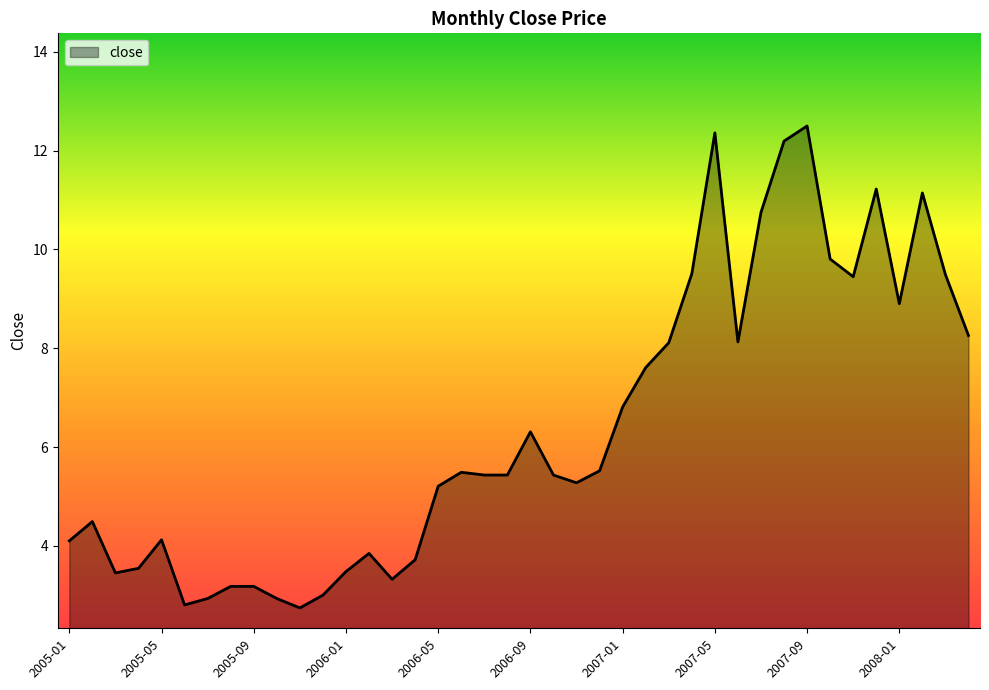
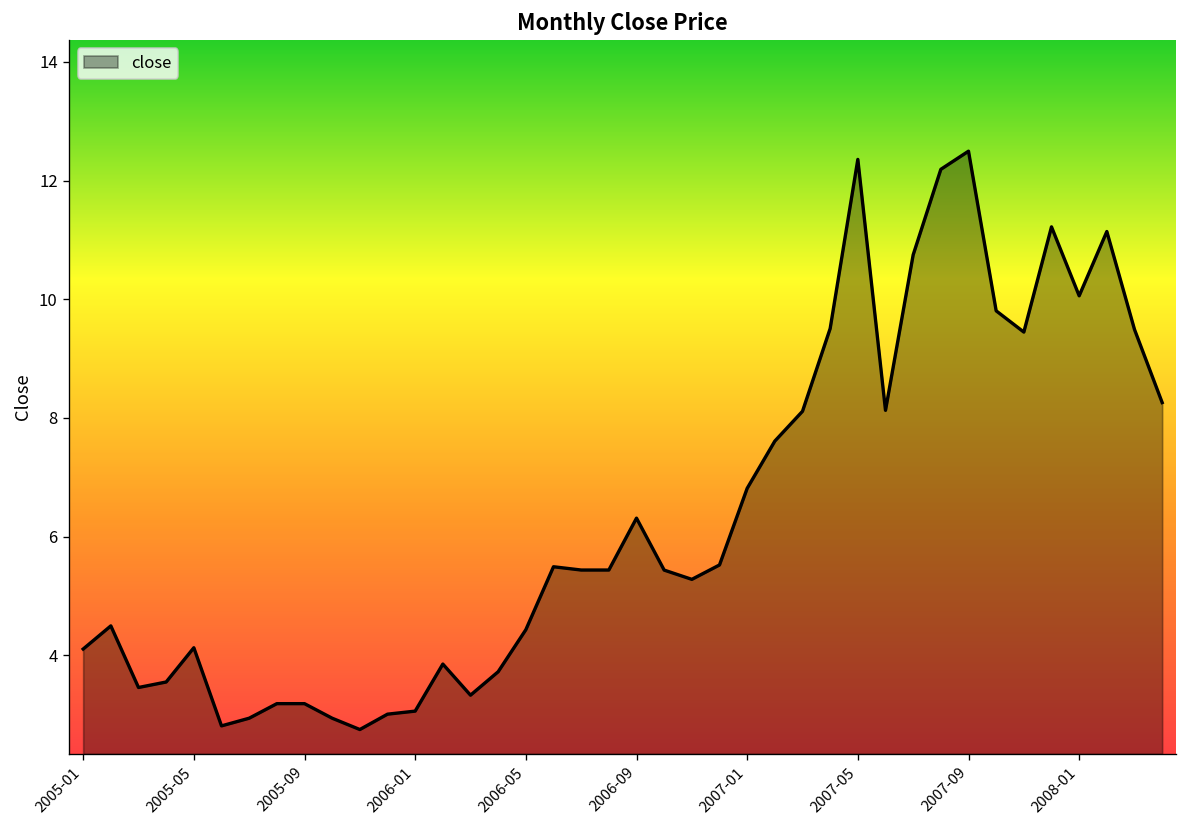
  {
    "2005-01": 4.1,
    "2005-05": 4.1,
    "2005-09": 3.2,
-   "2006-01": 3.5,
-   "2006-05": 5.2,
+   "2006-01": 3.1,
+   "2006-05": 4.4,
    "2006-09": 6.3,
    "2007-01": 6.8,
    "2007-05": 12.4,
    "2007-09": 12.5,
-   "2008-01": 8.9
+   "2008-01": 10.1
  }
